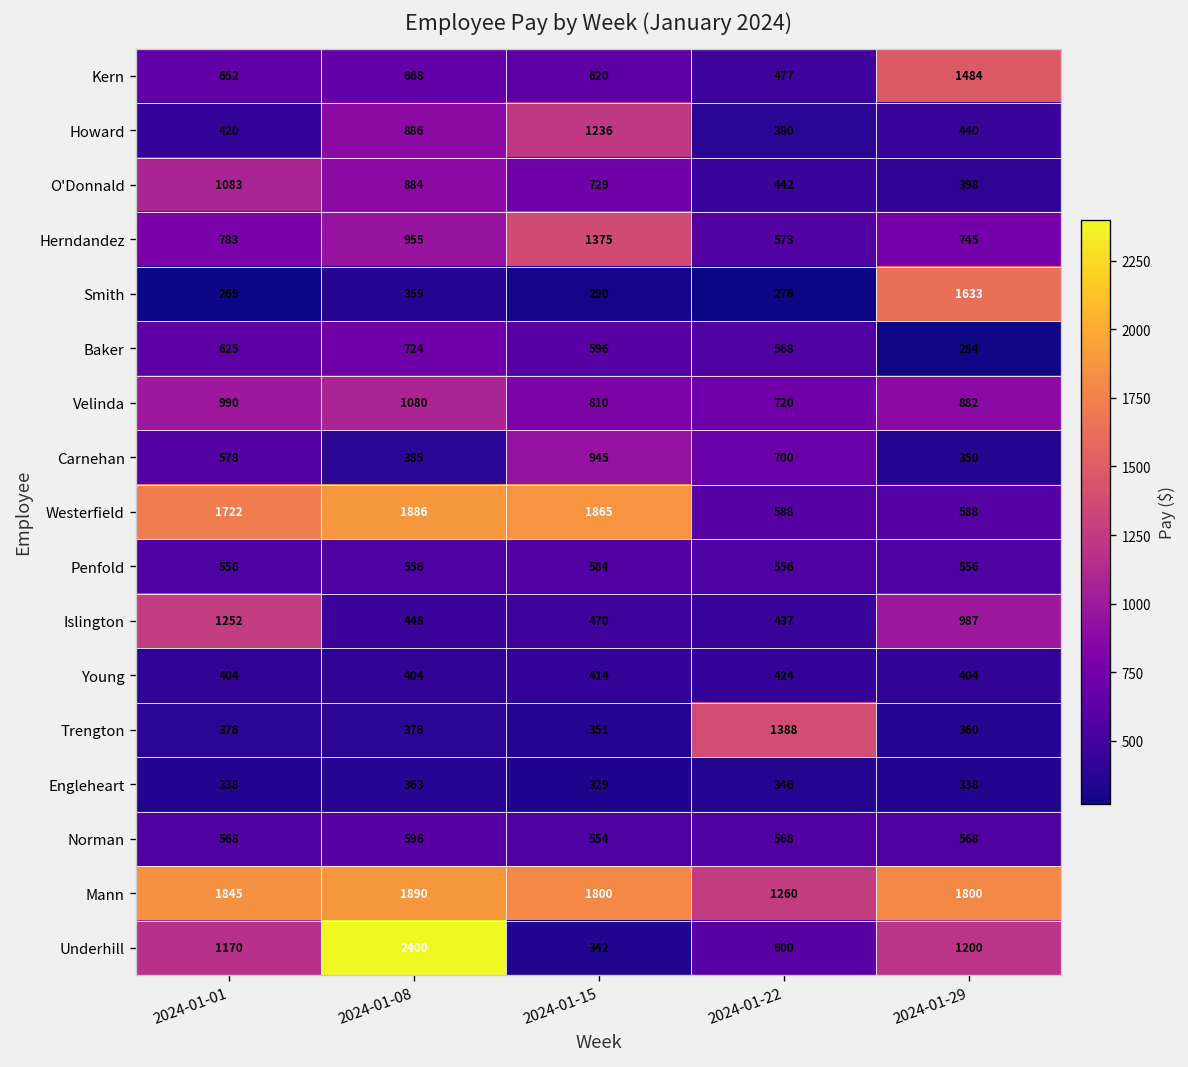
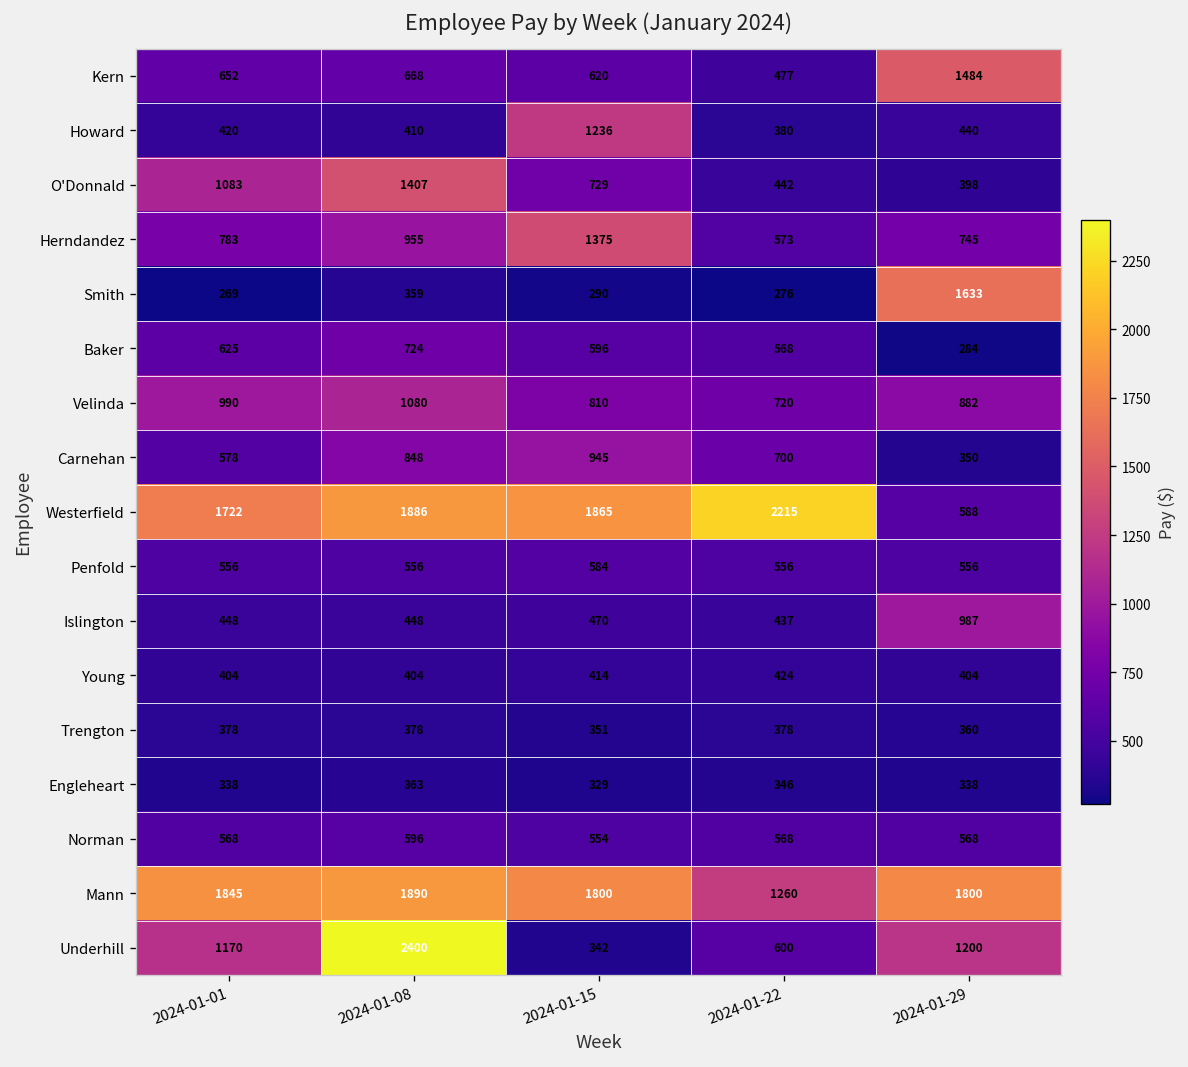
  {
    "Kern": {
      "2024-01-01": 652,
      "2024-01-08": 668,
      "2024-01-15": 620,
      "2024-01-22": 477,
      "2024-01-29": 1484
    },
    "Howard": {
      "2024-01-01": 420,
-     "2024-01-08": 886,
+     "2024-01-08": 410,
      "2024-01-15": 1236,
      "2024-01-22": 380,
      "2024-01-29": 440
    },
    "O'Donnald": {
      "2024-01-01": 1083,
-     "2024-01-08": 884,
+     "2024-01-08": 1407,
      "2024-01-15": 729,
      "2024-01-22": 442,
      "2024-01-29": 398
    },
    "Herndandez": {
      "2024-01-01": 783,
      "2024-01-08": 955,
      "2024-01-15": 1375,
      "2024-01-22": 573,
      "2024-01-29": 745
    },
    "Smith": {
      "2024-01-01": 269,
      "2024-01-08": 359,
      "2024-01-15": 290,
      "2024-01-22": 276,
      "2024-01-29": 1633
    },
    "Baker": {
      "2024-01-01": 625,
      "2024-01-08": 724,
      "2024-01-15": 596,
      "2024-01-22": 568,
      "2024-01-29": 284
    },
    "Velinda": {
      "2024-01-01": 990,
      "2024-01-08": 1080,
      "2024-01-15": 810,
      "2024-01-22": 720,
      "2024-01-29": 882
    },
    "Carnehan": {
      "2024-01-01": 578,
-     "2024-01-08": 385,
+     "2024-01-08": 848,
      "2024-01-15": 945,
      "2024-01-22": 700,
      "2024-01-29": 350
    },
    "Westerfield": {
      "2024-01-01": 1722,
      "2024-01-08": 1886,
      "2024-01-15": 1865,
-     "2024-01-22": 588,
+     "2024-01-22": 2215,
      "2024-01-29": 588
    },
    "Penfold": {
      "2024-01-01": 556,
      "2024-01-08": 556,
      "2024-01-15": 584,
      "2024-01-22": 556,
      "2024-01-29": 556
    },
    "Islington": {
-     "2024-01-01": 1252,
+     "2024-01-01": 448,
      "2024-01-08": 448,
      "2024-01-15": 470,
      "2024-01-22": 437,
      "2024-01-29": 987
    },
    "Young": {
      "2024-01-01": 404,
      "2024-01-08": 404,
      "2024-01-15": 414,
      "2024-01-22": 424,
      "2024-01-29": 404
    },
    "Trengton": {
      "2024-01-01": 378,
      "2024-01-08": 378,
      "2024-01-15": 351,
-     "2024-01-22": 1388,
+     "2024-01-22": 378,
      "2024-01-29": 360
    },
    "Engleheart": {
      "2024-01-01": 338,
      "2024-01-08": 363,
      "2024-01-15": 329,
      "2024-01-22": 346,
      "2024-01-29": 338
    },
    "Norman": {
      "2024-01-01": 568,
      "2024-01-08": 596,
      "2024-01-15": 554,
      "2024-01-22": 568,
      "2024-01-29": 568
    },
    "Mann": {
      "2024-01-01": 1845,
      "2024-01-08": 1890,
      "2024-01-15": 1800,
      "2024-01-22": 1260,
      "2024-01-29": 1800
    },
    "Underhill": {
      "2024-01-01": 1170,
      "2024-01-08": 2400,
      "2024-01-15": 342,
      "2024-01-22": 600,
      "2024-01-29": 1200
    }
  }
